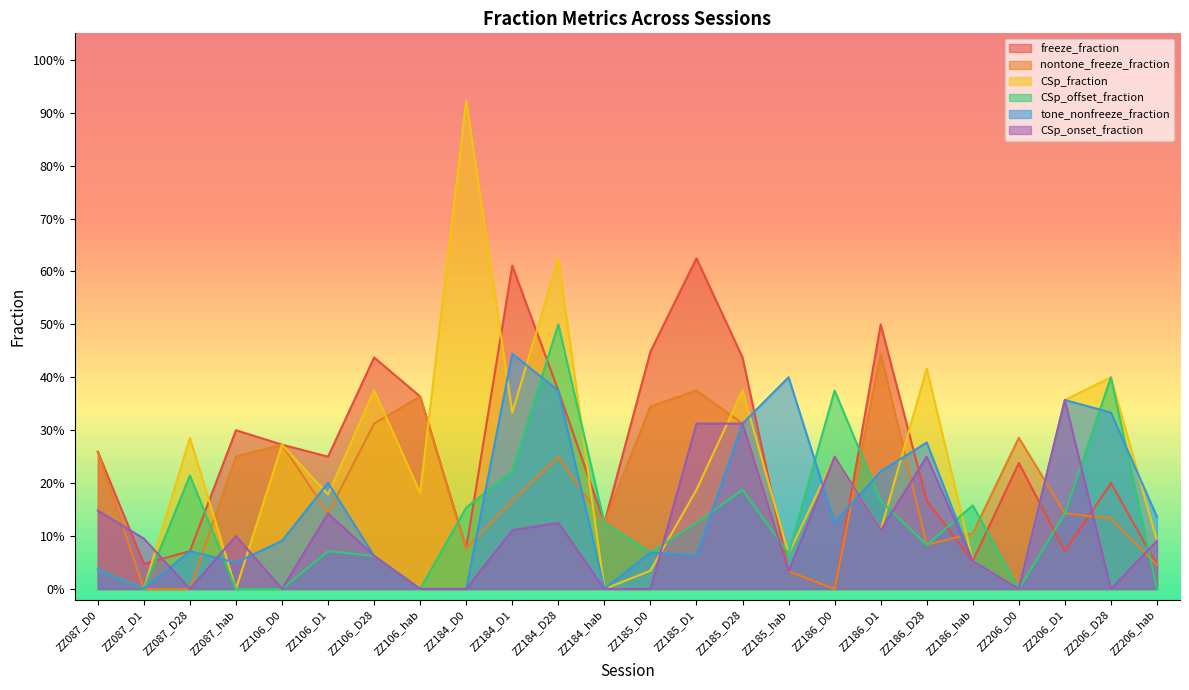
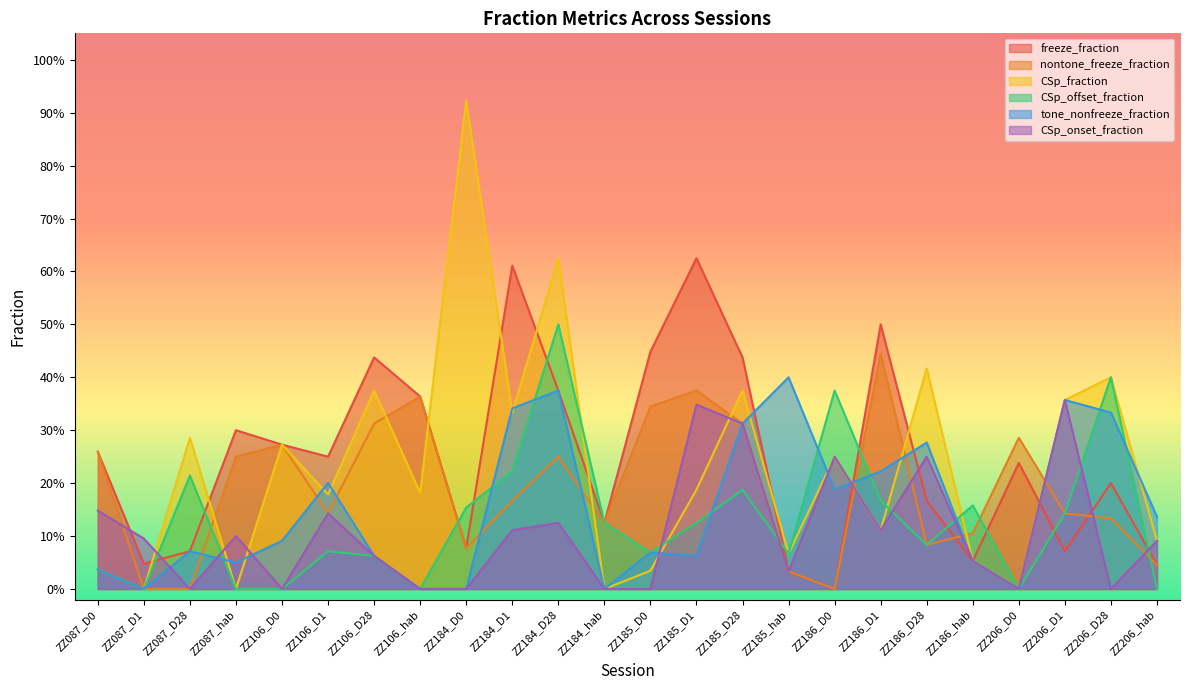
  {
    "CSp_fraction": {
      "ZZ087_D28": "29%",
      "ZZ106_D1": "18%",
      "ZZ106_D28": "38%",
      "ZZ106_hab": "18%",
      "ZZ184_D0": "92%",
      "ZZ184_D1": "33%",
      "ZZ184_D28": "63%",
      "ZZ185_D0": "3%",
      "ZZ185_D1": "19%",
      "ZZ185_D28": "38%",
      "ZZ186_D28": "42%"
    },
    "CSp_offset_fraction": {
      "ZZ087_D28": "21%",
      "ZZ106_D1": "7%",
      "ZZ184_D0": "15%",
      "ZZ184_D1": "22%",
      "ZZ184_D28": "50%",
      "ZZ185_D1": "13%",
      "ZZ185_D28": "19%",
      "ZZ186_D0": "38%",
      "ZZ186_D1": "17%",
      "ZZ186_hab": "16%",
      "ZZ206_hab": "0%"
    },
    "tone_nonfreeze_fraction": {
      "ZZ087_hab": "5%",
      "ZZ106_D0": "9%",
      "ZZ106_D1": "20%",
-     "ZZ184_D1": "44%",
+     "ZZ184_D1": "34%",
      "ZZ185_D1": "6%",
      "ZZ185_hab": "40%",
-     "ZZ186_D0": "13%",
+     "ZZ186_D0": "19%",
      "ZZ186_D1": "22%",
      "ZZ186_D28": "28%",
      "ZZ206_D28": "33%",
      "ZZ206_hab": "14%"
    },
    "CSp_onset_fraction": {
      "ZZ087_D0": "15%",
      "ZZ087_D1": "10%",
      "ZZ087_hab": "10%",
      "ZZ184_D1": "11%",
      "ZZ184_D28": "13%",
      "ZZ185_D0": "0%",
-     "ZZ185_D1": "31%",
+     "ZZ185_D1": "35%",
      "ZZ186_D28": "25%",
      "ZZ206_D28": "0%"
    }
  }
